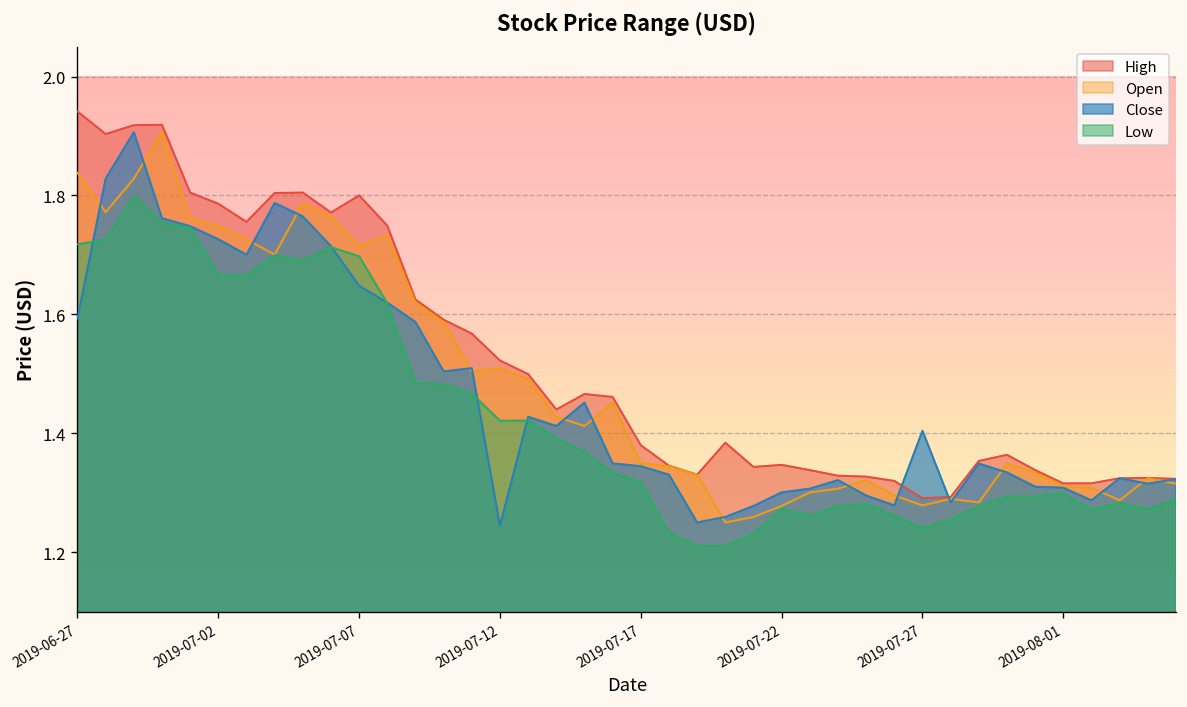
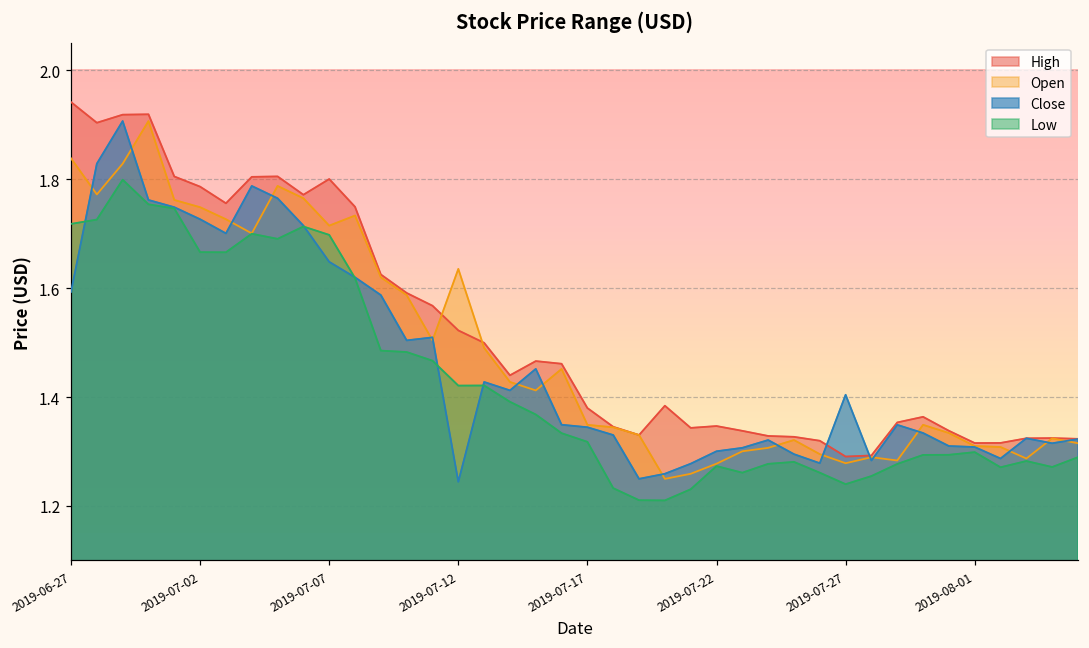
  {
    "High": {
      "2019-06-27": 1.94,
      "2019-07-02": 1.79,
      "2019-07-07": 1.80,
      "2019-07-12": 1.52,
      "2019-07-17": 1.38,
      "2019-07-22": 1.35,
      "2019-07-27": 1.29,
      "2019-08-01": 1.32
    },
    "Open": {
      "2019-06-27": 1.84,
      "2019-07-02": 1.75,
      "2019-07-07": 1.71,
-     "2019-07-12": 1.51,
+     "2019-07-12": 1.64,
      "2019-07-27": 1.28
    },
    "Close": {
      "2019-06-27": 1.59,
      "2019-07-02": 1.73,
      "2019-07-07": 1.65,
      "2019-07-12": 1.24,
      "2019-07-22": 1.30,
      "2019-07-27": 1.40
    },
    "Low": {
      "2019-06-27": 1.72,
      "2019-07-02": 1.67,
      "2019-07-07": 1.70,
      "2019-07-12": 1.42,
      "2019-07-17": 1.32,
      "2019-07-27": 1.24,
      "2019-08-01": 1.30
    }
  }
